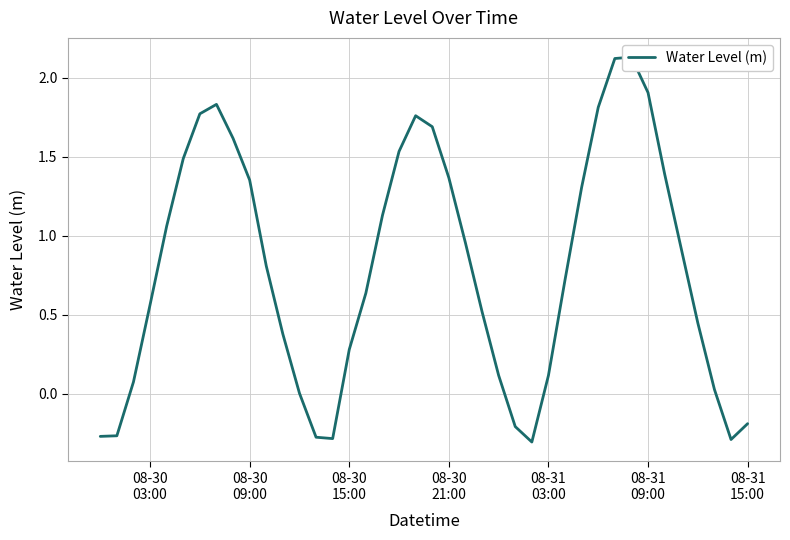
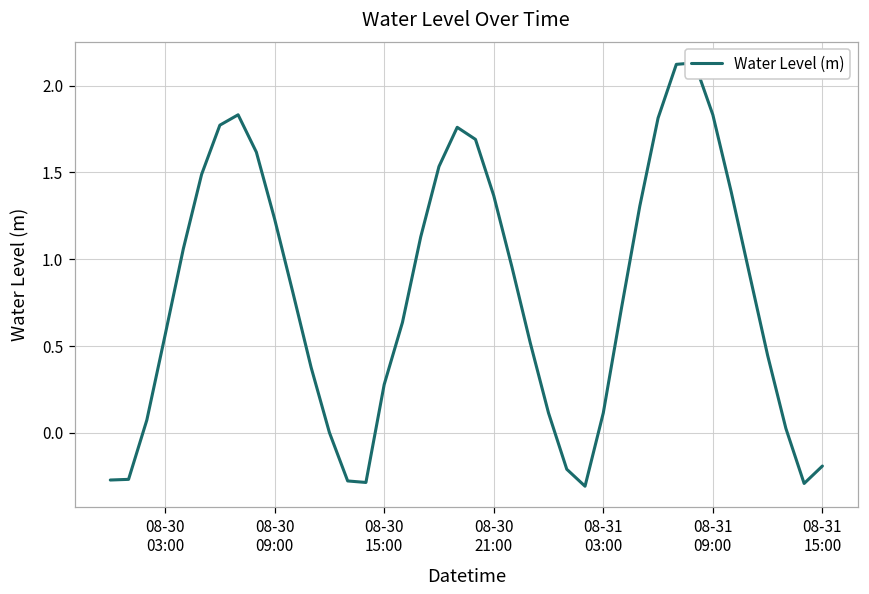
  {
    "08-30 03:00": 0.56,
-   "08-30 09:00": 1.35,
+   "08-30 09:00": 1.23,
    "08-30 15:00": 0.28,
    "08-30 21:00": 1.37,
    "08-31 03:00": 0.11,
-   "08-31 09:00": 1.91,
+   "08-31 09:00": 1.83,
    "08-31 15:00": -0.19
  }
